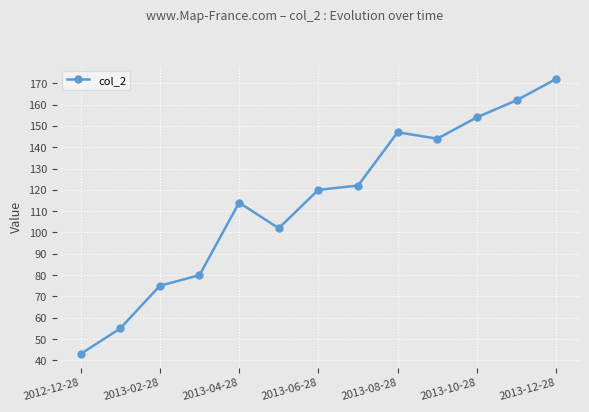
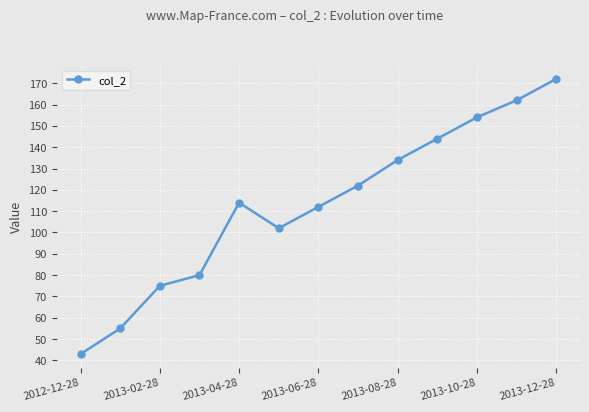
  {
    "2012-12-28": 43,
    "2013-02-28": 75,
    "2013-04-28": 114,
-   "2013-06-28": 120,
-   "2013-08-28": 147,
+   "2013-06-28": 112,
+   "2013-08-28": 134,
    "2013-10-28": 154,
    "2013-12-28": 172
  }
